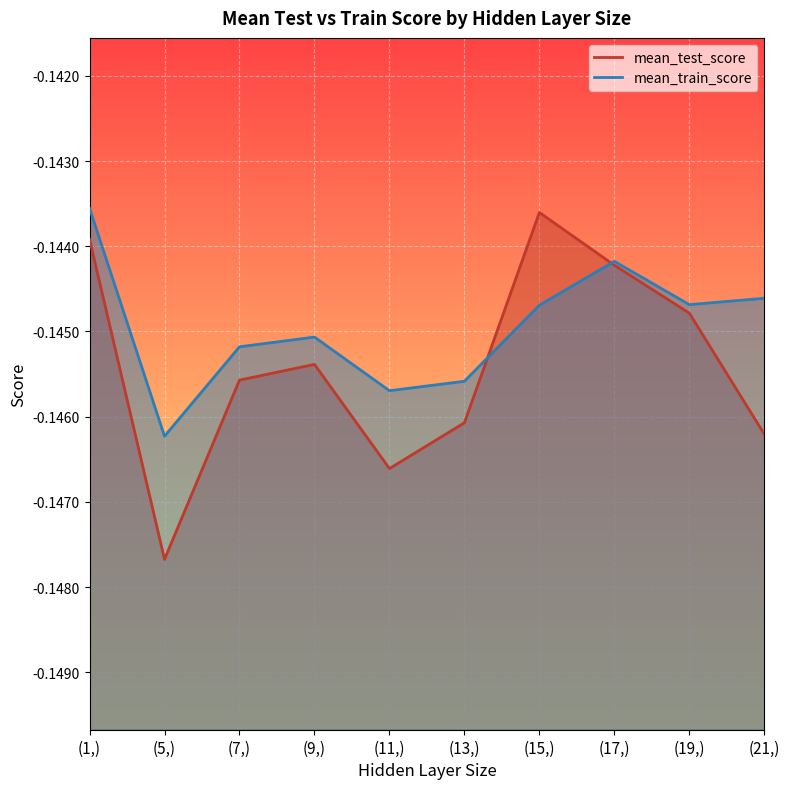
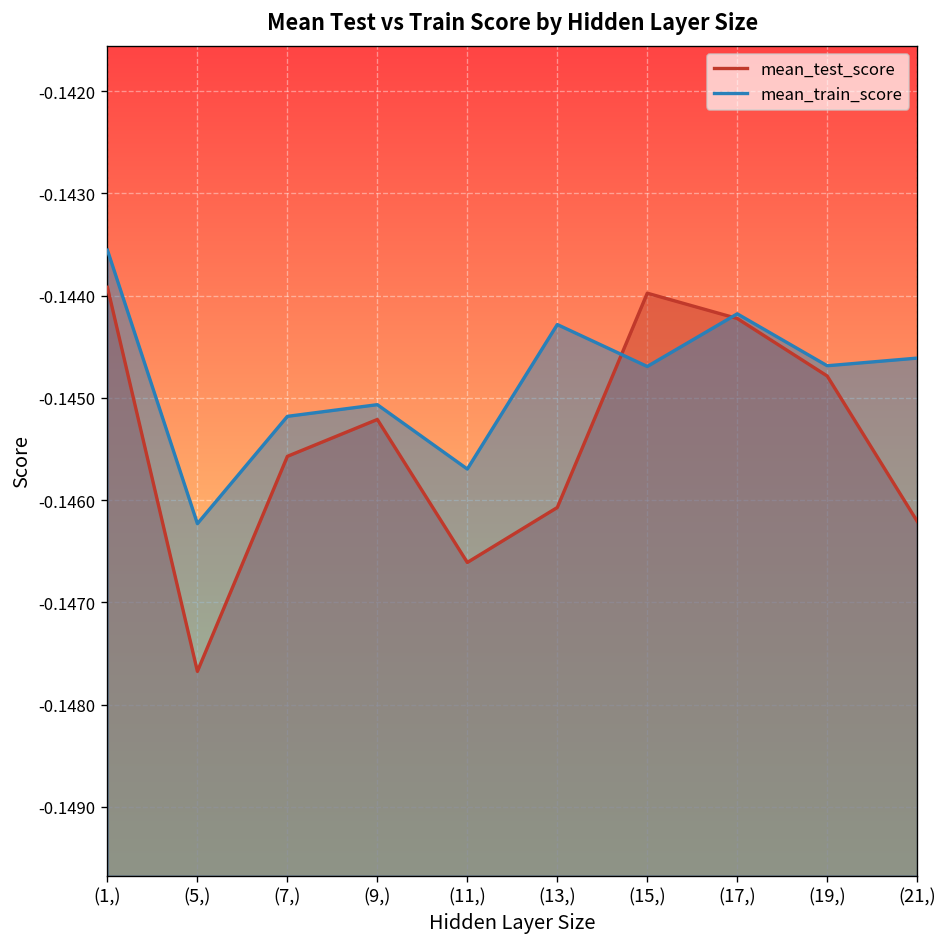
  {
    "mean_test_score": {
      "(1,)": -0.1439,
      "(5,)": -0.1477,
      "(7,)": -0.1456,
-     "(9,)": -0.1454,
+     "(9,)": -0.1452,
      "(11,)": -0.1466,
      "(13,)": -0.1461,
-     "(15,)": -0.1436,
+     "(15,)": -0.1440,
      "(17,)": -0.1442,
      "(19,)": -0.1448,
      "(21,)": -0.1462
    },
    "mean_train_score": {
      "(1,)": -0.1436,
      "(5,)": -0.1462,
      "(7,)": -0.1452,
      "(9,)": -0.1451,
      "(11,)": -0.1457,
-     "(13,)": -0.1456,
+     "(13,)": -0.1443,
      "(15,)": -0.1447,
      "(17,)": -0.1442,
      "(19,)": -0.1447,
      "(21,)": -0.1446
    }
  }
